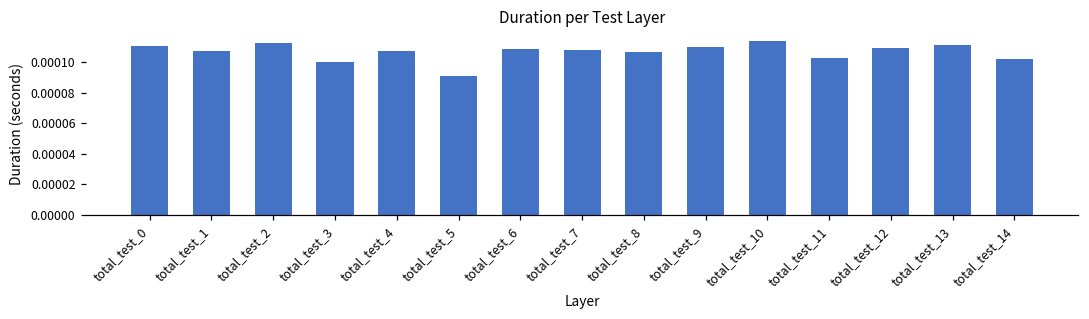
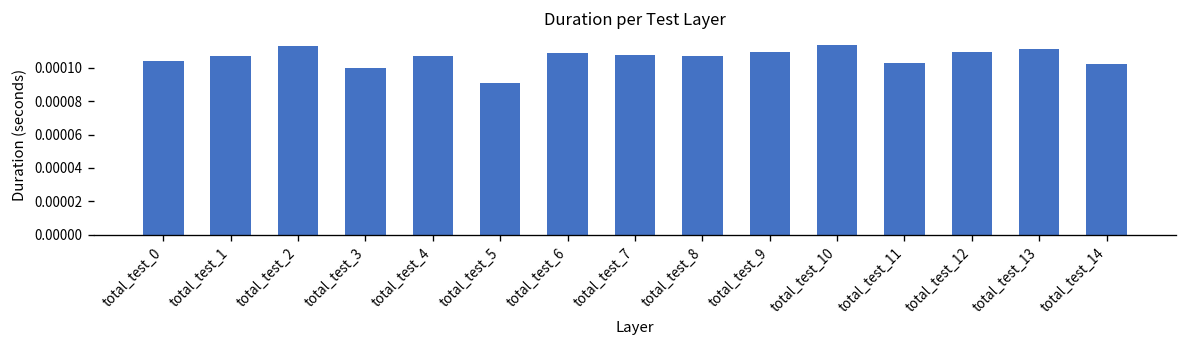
  {
-   "total_test_0": 0.000111,
+   "total_test_0": 0.000104,
    "total_test_1": 0.000107,
    "total_test_2": 0.000113,
    "total_test_3": 0.000100,
    "total_test_4": 0.000107,
    "total_test_5": 0.000091,
    "total_test_6": 0.000109,
    "total_test_7": 0.000108,
    "total_test_8": 0.000107,
    "total_test_9": 0.000110,
    "total_test_10": 0.000114,
    "total_test_11": 0.000103,
    "total_test_12": 0.000109,
    "total_test_13": 0.000111,
    "total_test_14": 0.000102
  }
